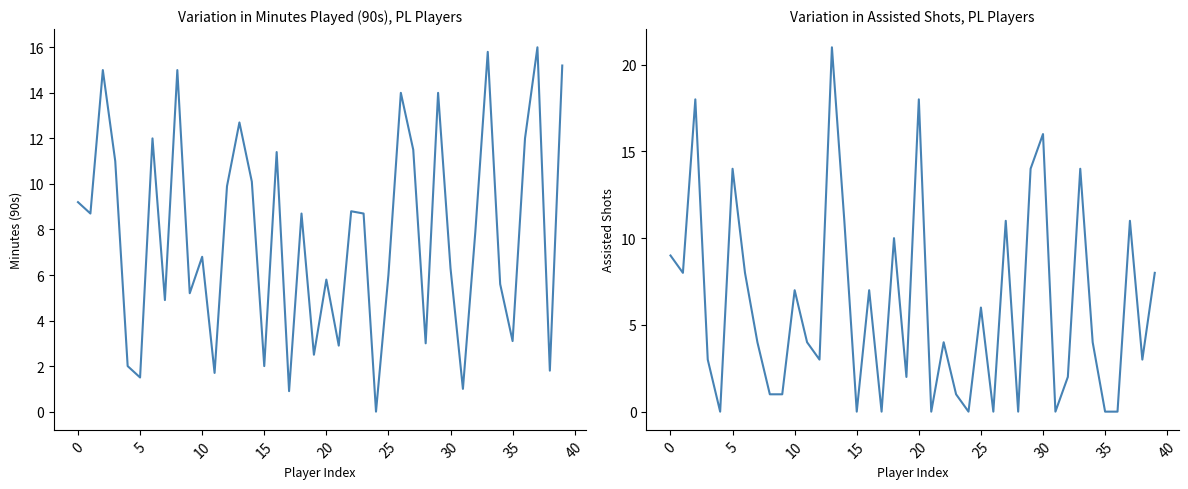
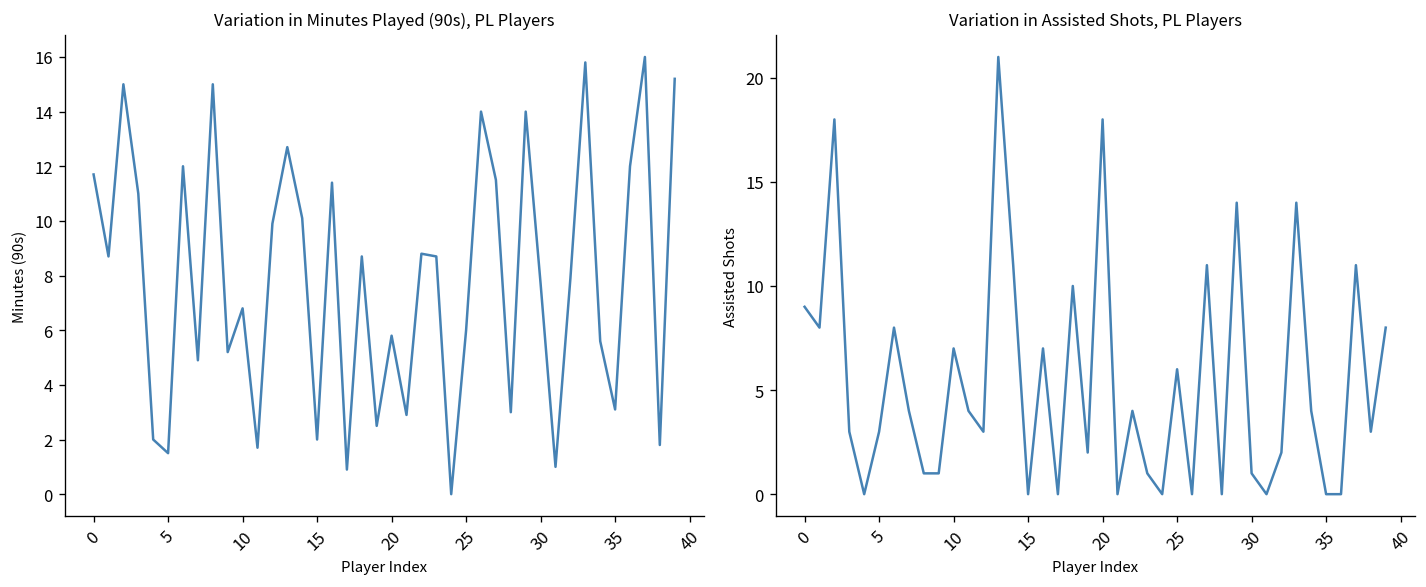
  {
    "Variation in Minutes Played (90s), PL Players": {
-     "0": 9.2,
+     "0": 11.7,
      "5": 1.5,
      "10": 6.8,
      "15": 2.0,
      "20": 5.8,
      "25": 6.0,
-     "30": 6.3,
+     "30": 7.7,
      "35": 3.1
    },
    "Variation in Assisted Shots, PL Players": {
      "0": 9,
-     "5": 14,
+     "5": 3,
      "10": 7,
      "15": 0,
      "20": 18,
      "25": 6,
-     "30": 16,
+     "30": 1,
      "35": 0
    }
  }
